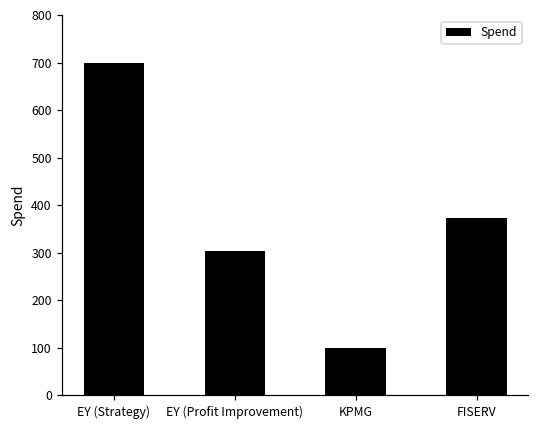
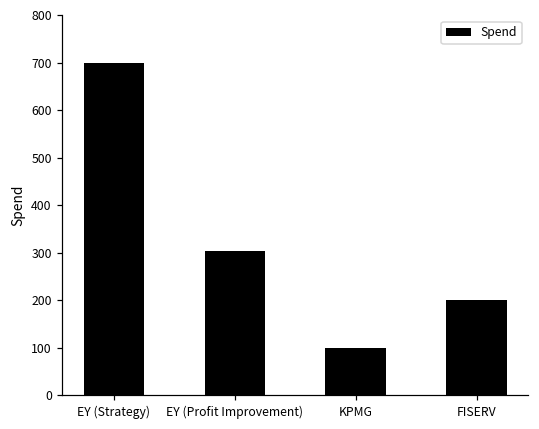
  {
    "EY (Strategy)": 700,
    "EY (Profit Improvement)": 300,
    "KPMG": 100,
-   "FISERV": 370
+   "FISERV": 200
  }
